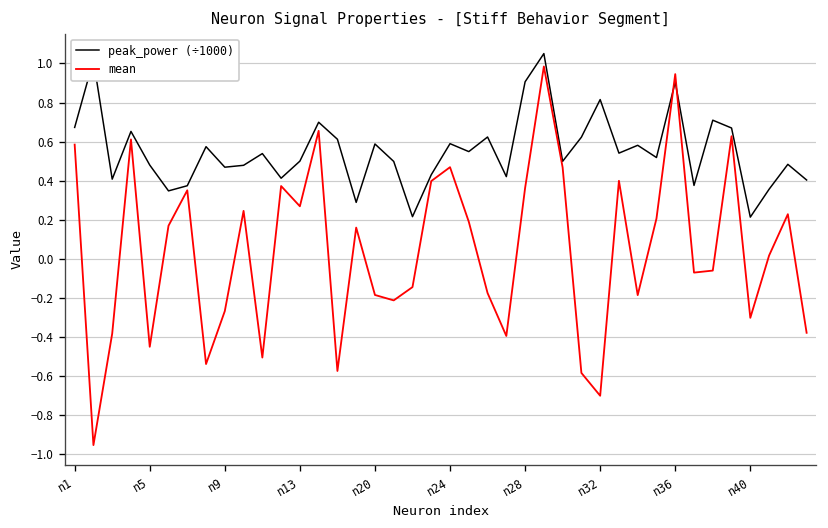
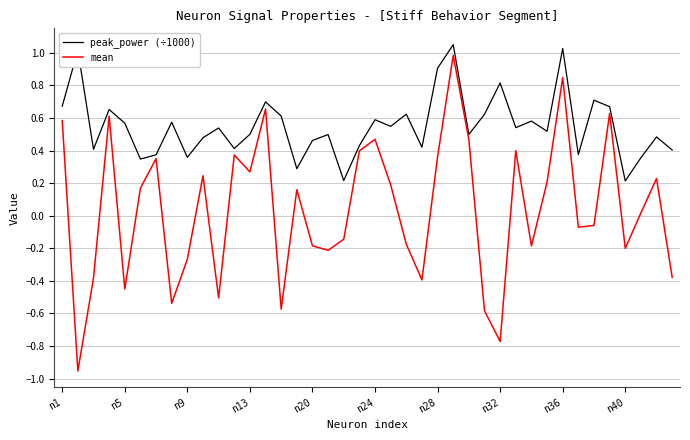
  {
    "peak_power (÷1000)": {
      "n1": 0.67,
-     "n5": 0.48,
-     "n9": 0.47,
+     "n5": 0.57,
+     "n9": 0.36,
      "n13": 0.50,
-     "n20": 0.59,
+     "n20": 0.46,
      "n24": 0.59,
      "n28": 0.91,
      "n32": 0.82,
-     "n36": 0.91,
+     "n36": 1.03,
      "n40": 0.21
    },
    "mean": {
      "n1": 0.58,
      "n5": -0.45,
      "n9": -0.27,
      "n13": 0.27,
      "n20": -0.18,
      "n24": 0.47,
      "n28": 0.36,
-     "n32": -0.70,
-     "n36": 0.95,
-     "n40": -0.30
+     "n32": -0.77,
+     "n36": 0.85,
+     "n40": -0.20
    }
  }
